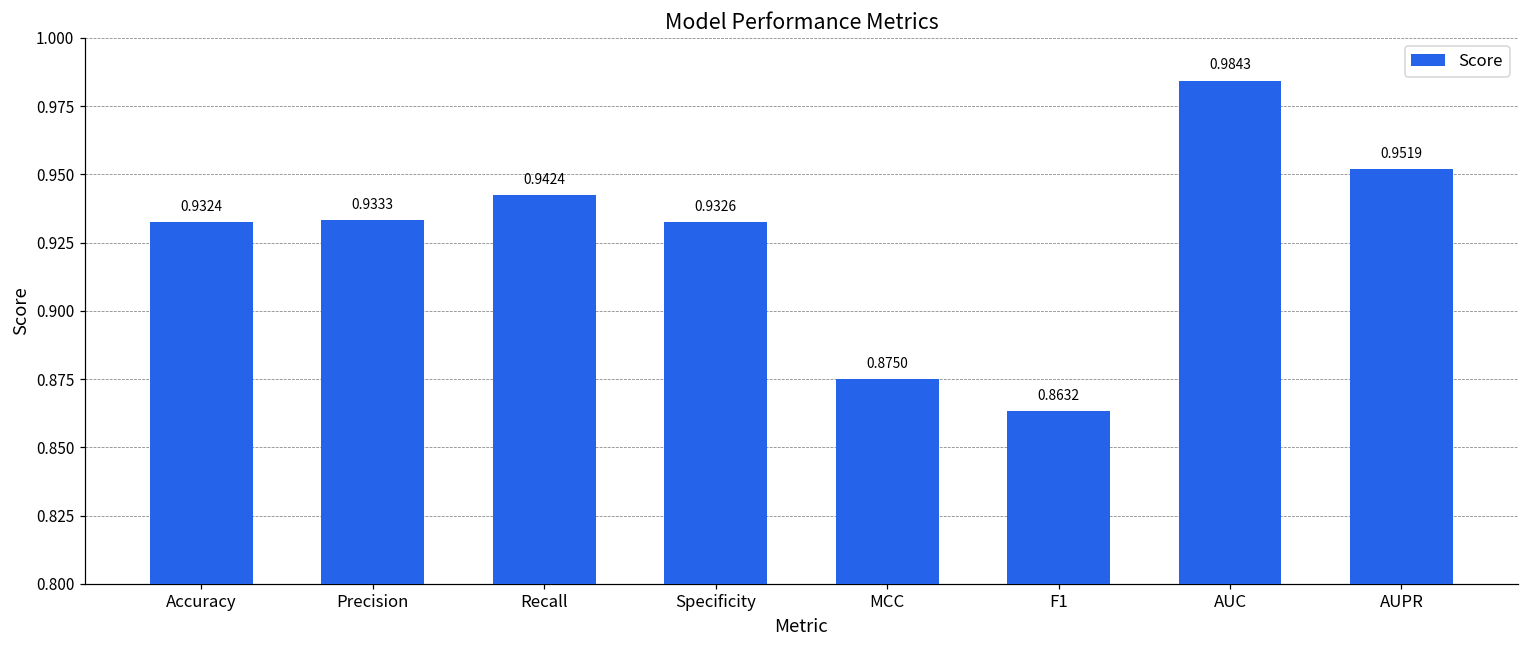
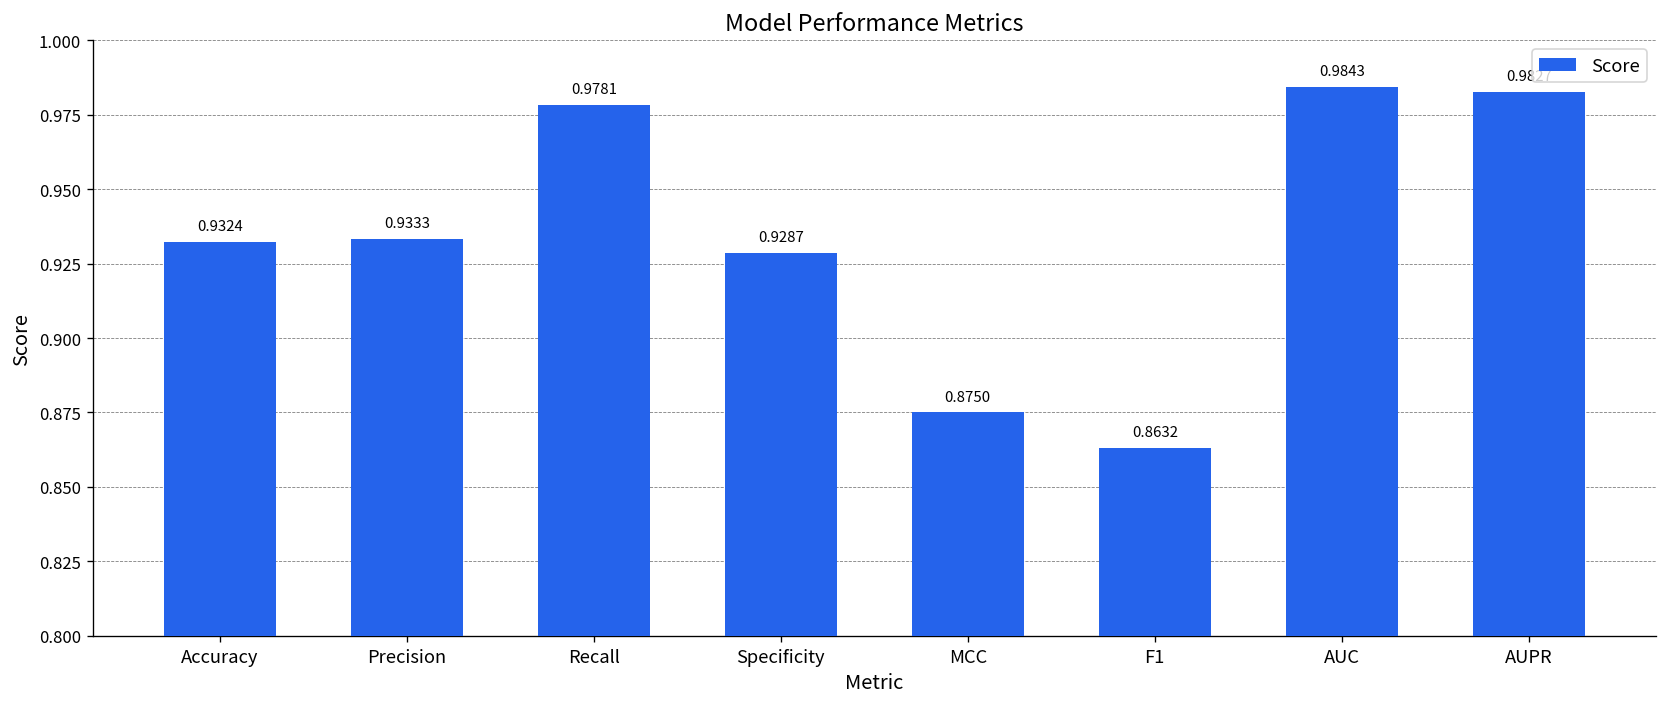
  {
    "Accuracy": 0.9324,
    "Precision": 0.9333,
-   "Recall": 0.9424,
-   "Specificity": 0.9326,
+   "Recall": 0.9781,
+   "Specificity": 0.9287,
    "MCC": 0.8750,
    "F1": 0.8632,
    "AUC": 0.9843,
-   "AUPR": 0.952
+   "AUPR": 0.983
  }
